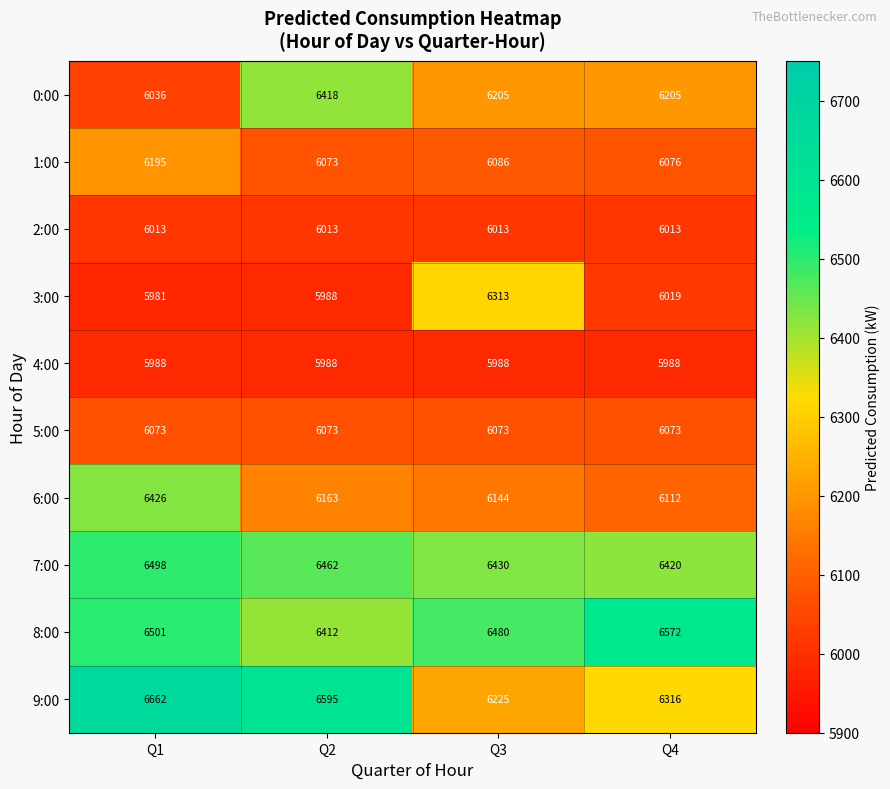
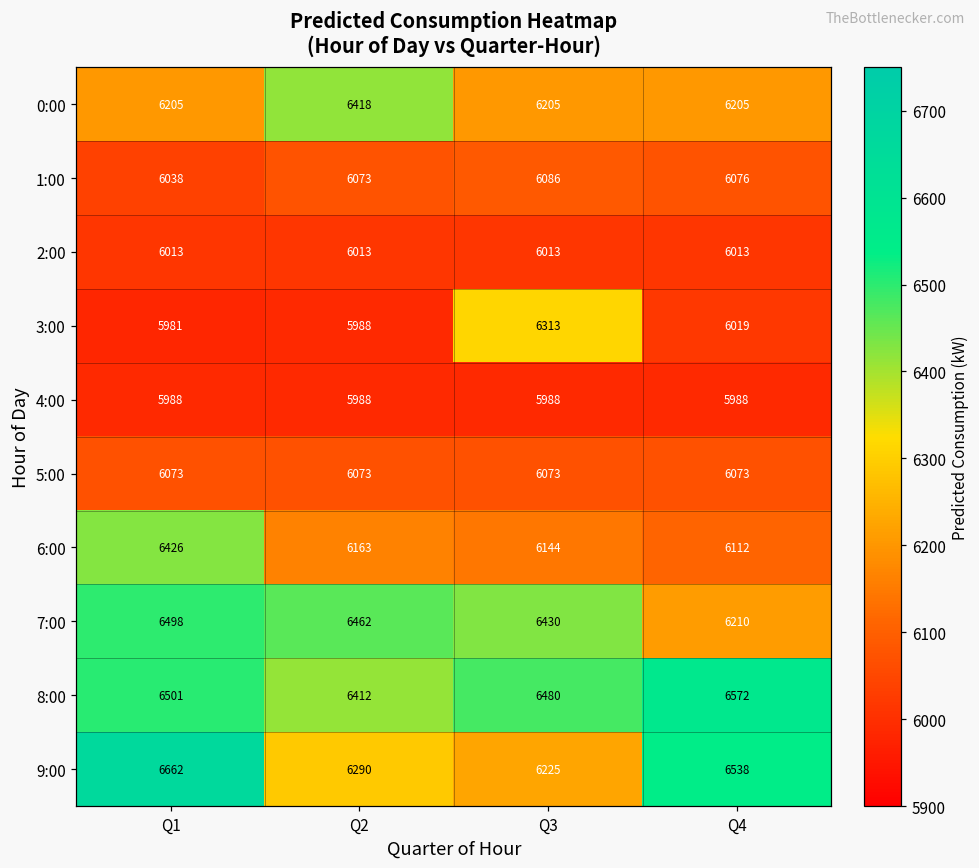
  {
    "0:00": {
-     "Q1": 6036,
+     "Q1": 6205,
      "Q2": 6418,
      "Q3": 6205,
      "Q4": 6205
    },
    "1:00": {
-     "Q1": 6195,
+     "Q1": 6038,
      "Q2": 6073,
      "Q3": 6086,
      "Q4": 6076
    },
    "2:00": {
      "Q1": 6013,
      "Q2": 6013,
      "Q3": 6013,
      "Q4": 6013
    },
    "3:00": {
      "Q1": 5981,
      "Q2": 5988,
      "Q3": 6313,
      "Q4": 6019
    },
    "4:00": {
      "Q1": 5988,
      "Q2": 5988,
      "Q3": 5988,
      "Q4": 5988
    },
    "5:00": {
      "Q1": 6073,
      "Q2": 6073,
      "Q3": 6073,
      "Q4": 6073
    },
    "6:00": {
      "Q1": 6426,
      "Q2": 6163,
      "Q3": 6144,
      "Q4": 6112
    },
    "7:00": {
      "Q1": 6498,
      "Q2": 6462,
      "Q3": 6430,
-     "Q4": 6420
+     "Q4": 6210
    },
    "8:00": {
      "Q1": 6501,
      "Q2": 6412,
      "Q3": 6480,
      "Q4": 6572
    },
    "9:00": {
      "Q1": 6662,
-     "Q2": 6595,
+     "Q2": 6290,
      "Q3": 6225,
-     "Q4": 6316
+     "Q4": 6538
    }
  }
